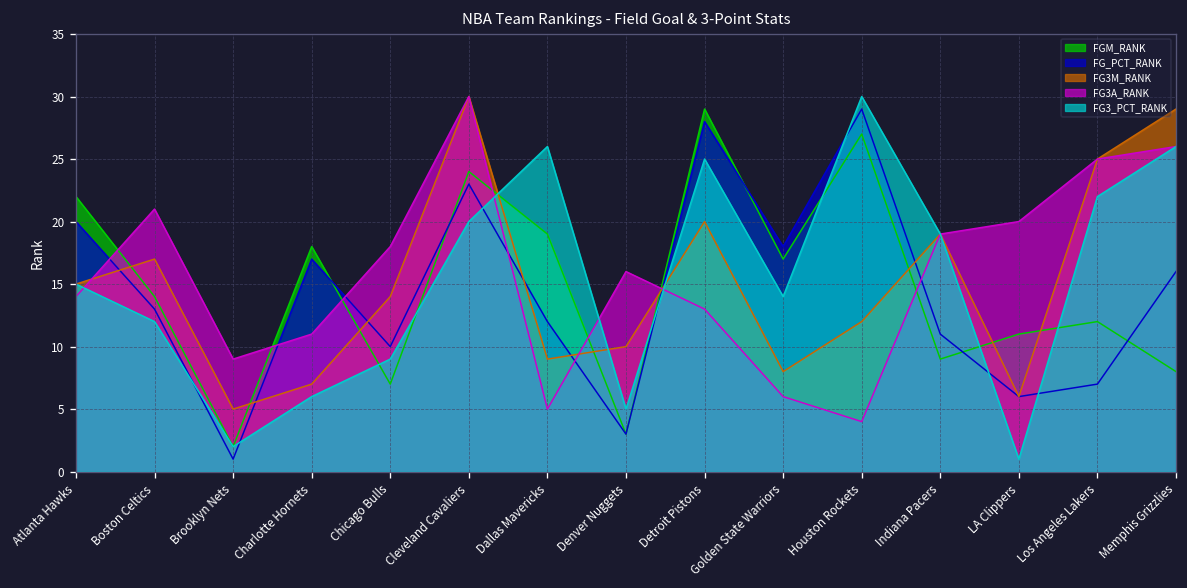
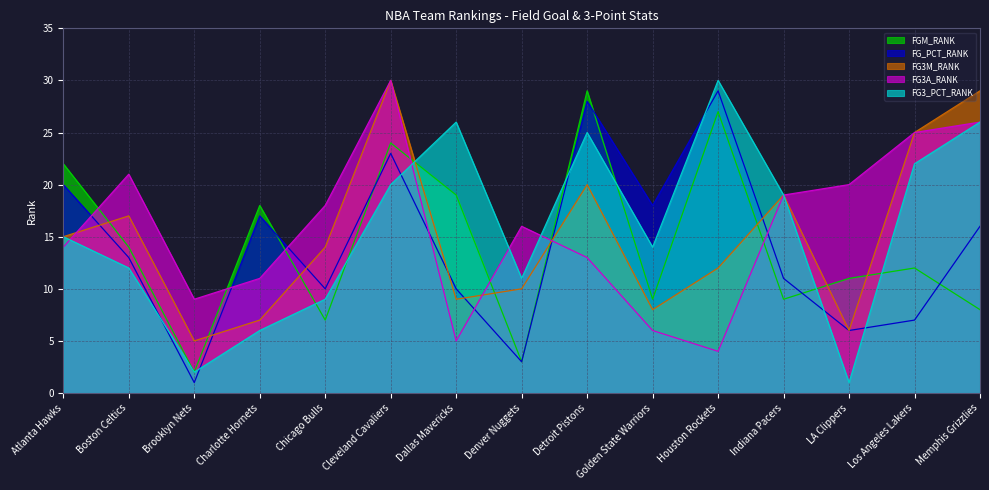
  {
    "FGM_RANK": {
      "Atlanta Hawks": 22,
      "Boston Celtics": 14,
      "Charlotte Hornets": 18,
      "Chicago Bulls": 7,
      "Cleveland Cavaliers": 24,
      "Dallas Mavericks": 19,
      "Detroit Pistons": 29,
-     "Golden State Warriors": 17,
+     "Golden State Warriors": 9,
      "Houston Rockets": 27,
      "Indiana Pacers": 9,
      "LA Clippers": 11,
      "Los Angeles Lakers": 12,
      "Memphis Grizzlies": 8
    },
    "FG_PCT_RANK": {
      "Atlanta Hawks": 20,
      "Boston Celtics": 13,
      "Brooklyn Nets": 1,
      "Charlotte Hornets": 17,
      "Chicago Bulls": 10,
      "Cleveland Cavaliers": 23,
-     "Dallas Mavericks": 12,
+     "Dallas Mavericks": 10,
      "Detroit Pistons": 28,
      "Golden State Warriors": 18,
      "Houston Rockets": 29,
      "Indiana Pacers": 11,
      "Los Angeles Lakers": 7,
      "Memphis Grizzlies": 16
    },
    "FG3M_RANK": {
      "Boston Celtics": 17,
      "Brooklyn Nets": 5,
      "Charlotte Hornets": 7,
      "Chicago Bulls": 14,
      "Dallas Mavericks": 9,
      "Denver Nuggets": 10,
      "Detroit Pistons": 20,
      "Golden State Warriors": 8,
      "Houston Rockets": 12,
      "Memphis Grizzlies": 29
    },
    "FG3A_RANK": {
      "Atlanta Hawks": 14,
      "Boston Celtics": 21,
      "Brooklyn Nets": 9,
      "Charlotte Hornets": 11,
      "Chicago Bulls": 18,
      "Dallas Mavericks": 5,
      "Denver Nuggets": 16,
      "Detroit Pistons": 13,
      "Golden State Warriors": 6,
      "Houston Rockets": 4,
      "LA Clippers": 20
    },
    "FG3_PCT_RANK": {
      "Boston Celtics": 12,
      "Charlotte Hornets": 6,
      "Chicago Bulls": 9,
      "Cleveland Cavaliers": 20,
      "Dallas Mavericks": 26,
-     "Denver Nuggets": 5,
+     "Denver Nuggets": 11,
      "Detroit Pistons": 25,
      "Golden State Warriors": 14,
      "Houston Rockets": 30,
      "LA Clippers": 1,
      "Los Angeles Lakers": 22
    }
  }
